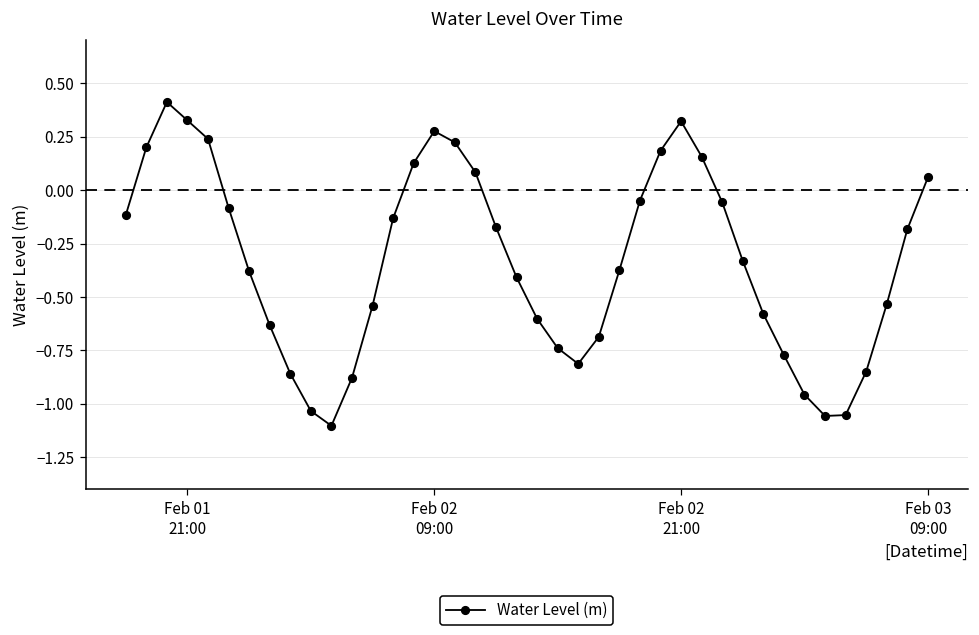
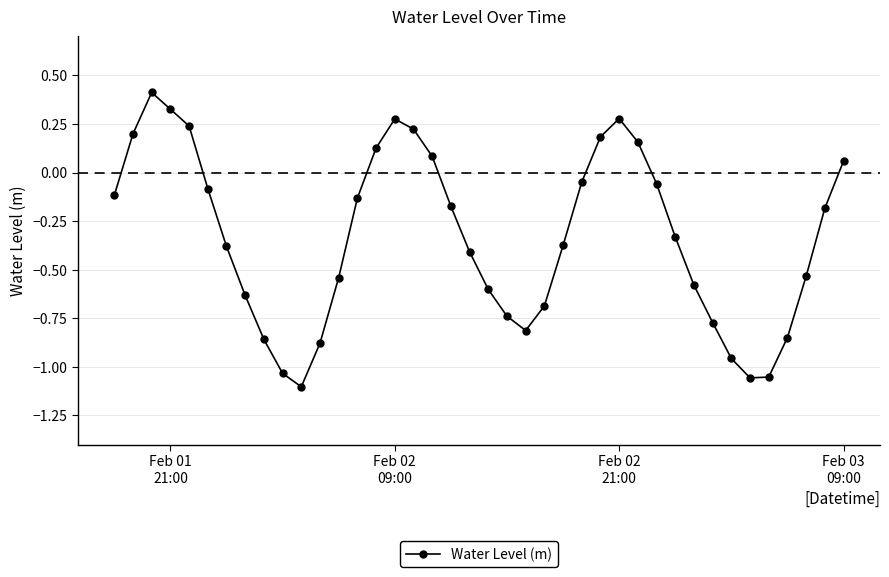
  {
    "Feb 01 21:00": 0.33,
    "Feb 02 09:00": 0.28,
-   "Feb 02 21:00": 0.32,
+   "Feb 02 21:00": 0.28,
    "Feb 03 09:00": 0.06
  }
